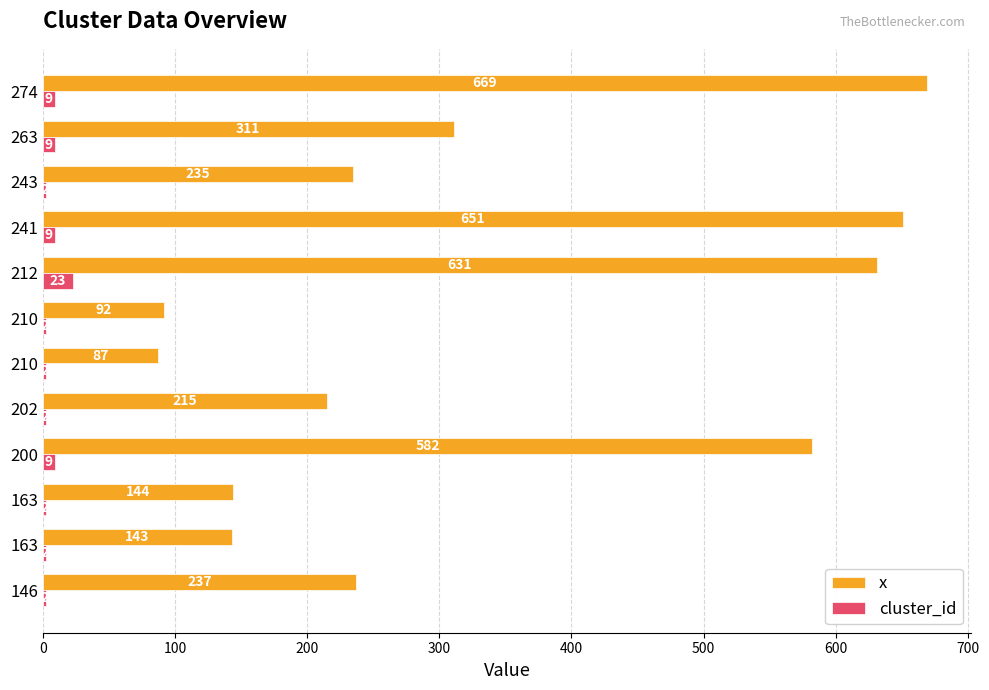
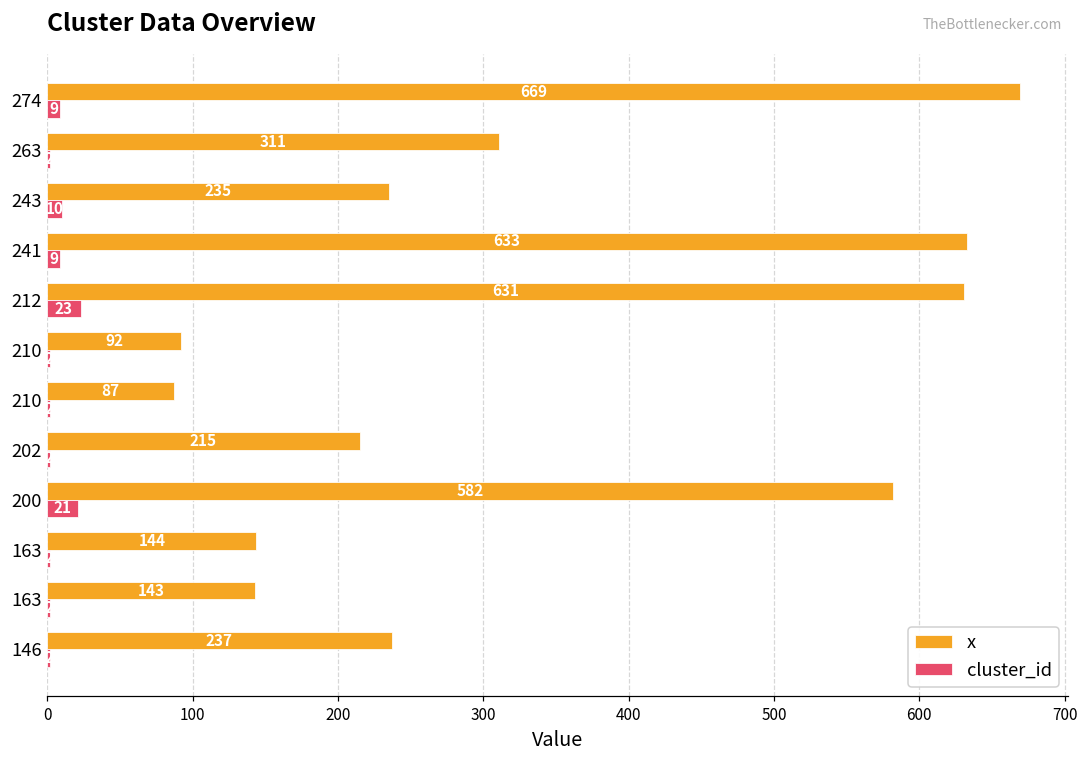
  {
    "x": {
      "274": 669,
      "263": 311,
      "243": 235,
-     "241": 651,
+     "241": 633,
      "212": 631,
      "202": 215,
      "200": 582,
      "146": 237
    },
    "cluster_id": {
      "274": 9,
-     "263": 9,
-     "243": 2,
+     "263": 2,
+     "243": 10,
      "241": 9,
      "212": 23,
-     "200": 9
+     "200": 21
    }
  }
